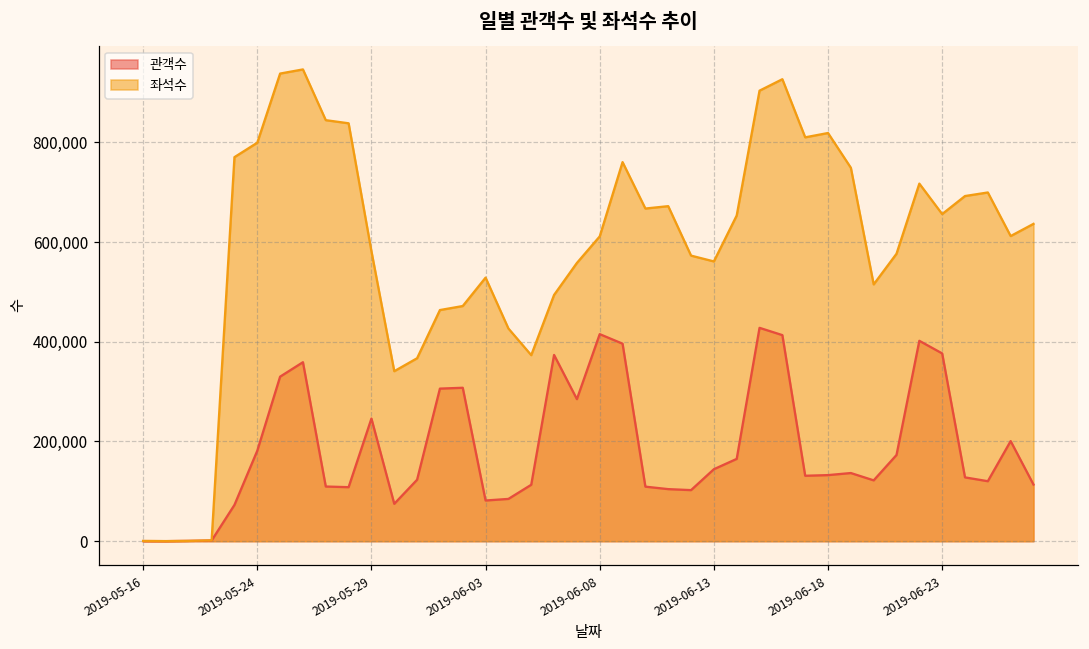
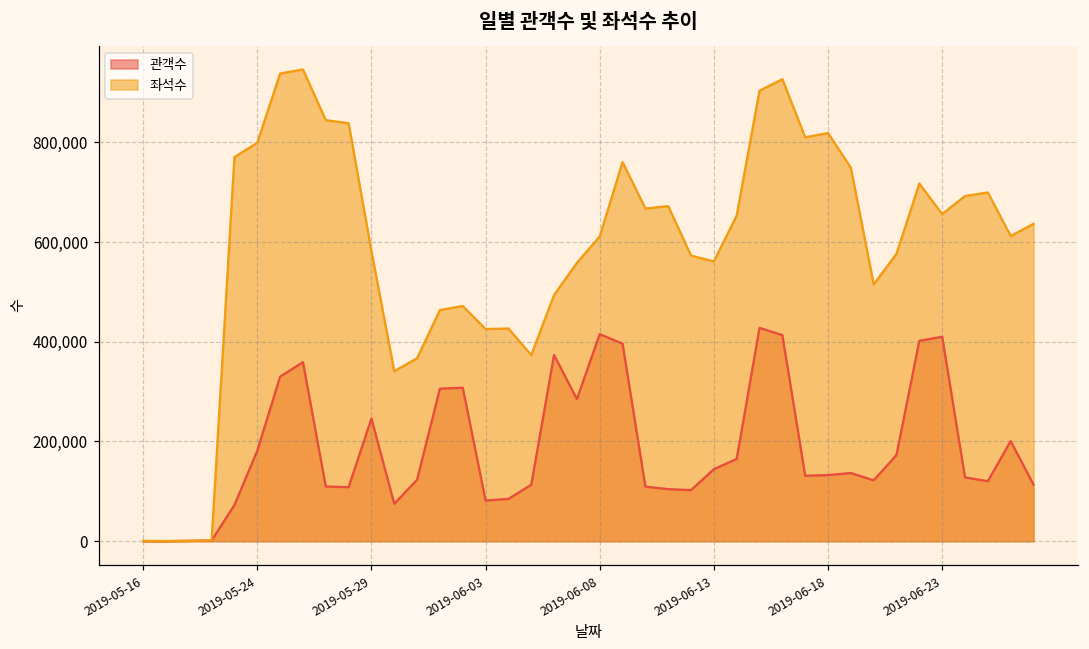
  {
    "관객수": {
      "2019-05-24": "180,000",
      "2019-05-29": "250,000",
      "2019-06-03": "80,000",
      "2019-06-08": "420,000",
      "2019-06-13": "140,000",
      "2019-06-18": "130,000",
-     "2019-06-23": "380,000"
+     "2019-06-23": "410,000"
    },
    "좌석수": {
      "2019-05-24": "800,000",
      "2019-05-29": "580,000",
-     "2019-06-03": "530,000",
+     "2019-06-03": "430,000",
      "2019-06-08": "610,000",
      "2019-06-13": "560,000",
      "2019-06-18": "820,000",
      "2019-06-23": "660,000"
    }
  }
